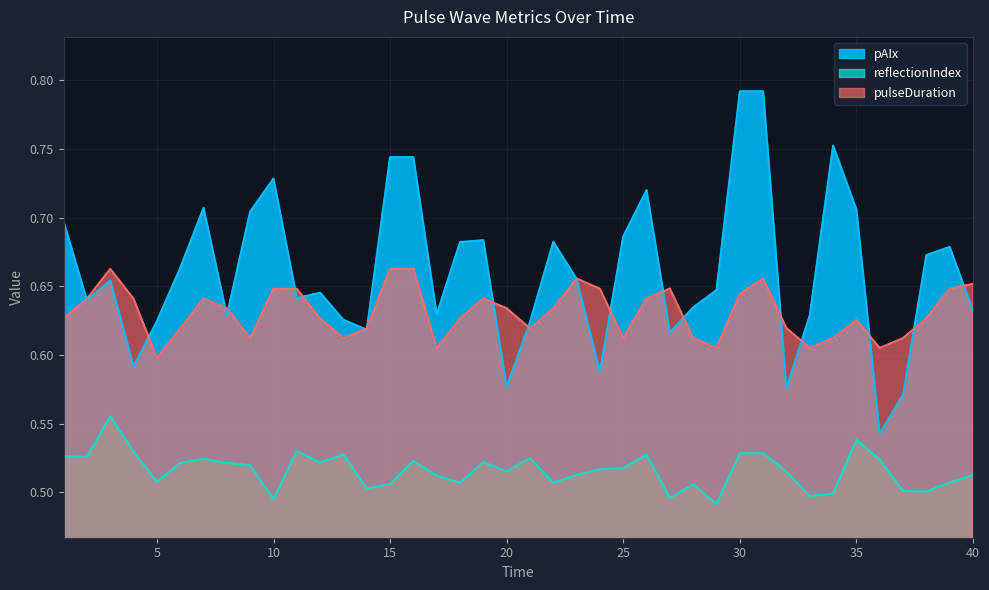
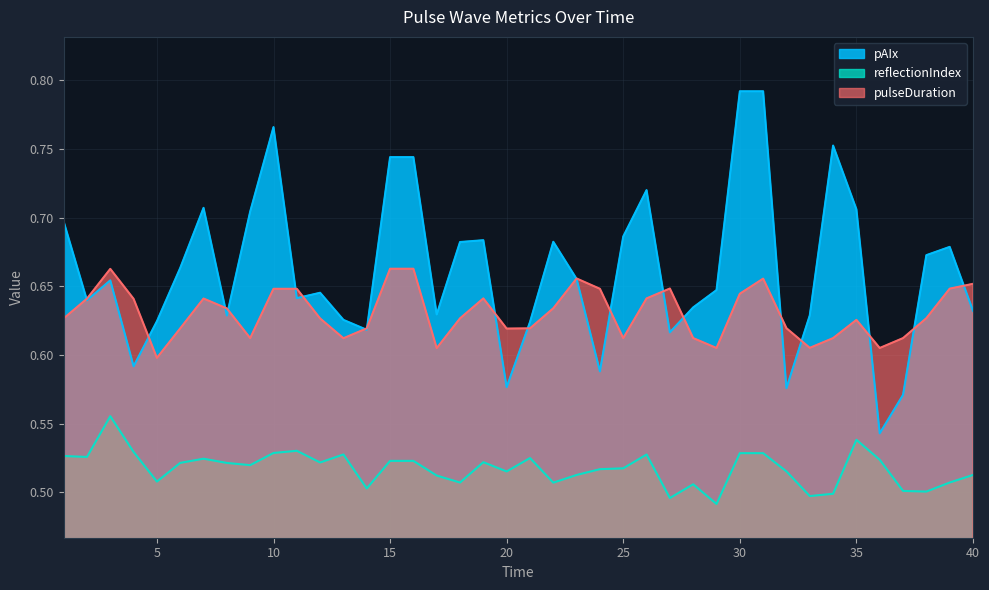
  {
    "pAIx": {
      "5": 0.624,
-     "10": 0.728,
+     "10": 0.766,
      "15": 0.744,
      "20": 0.576,
      "25": 0.686,
      "30": 0.792,
      "35": 0.706,
      "40": 0.632
    },
    "reflectionIndex": {
      "5": 0.508,
-     "10": 0.495,
-     "15": 0.506,
+     "10": 0.529,
+     "15": 0.523,
      "20": 0.515,
      "25": 0.517,
      "30": 0.528,
      "35": 0.538,
      "40": 0.513
    },
    "pulseDuration": {
      "5": 0.598,
      "10": 0.648,
      "15": 0.663,
-     "20": 0.634,
+     "20": 0.619,
      "25": 0.612,
      "30": 0.645,
      "35": 0.625,
      "40": 0.652
    }
  }
